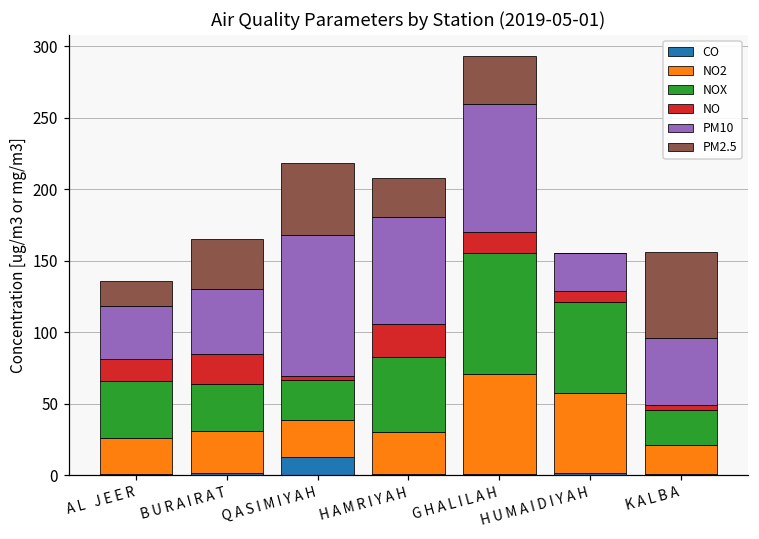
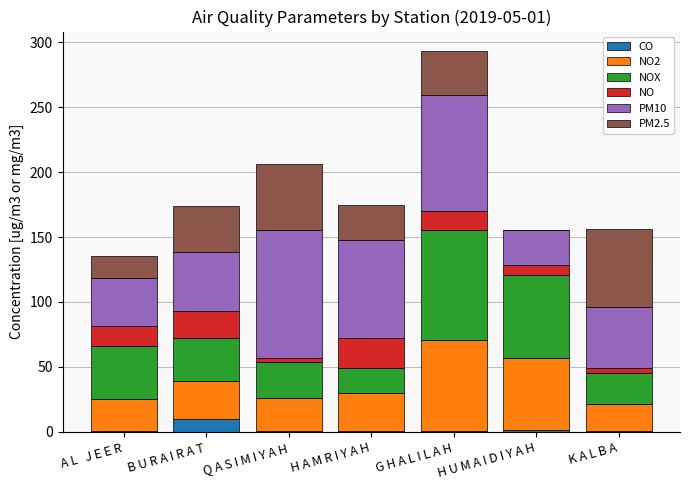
  {
    "CO": {
-     "B U R A I R A T": 1,
-     "Q A S I M I Y A H": 13
+     "B U R A I R A T": 10,
+     "Q A S I M I Y A H": 1
    },
    "NO2": {
      "A L J E E R": 25,
      "B U R A I R A T": 30,
      "Q A S I M I Y A H": 25,
      "H A M R I Y A H": 30,
      "G H A L I L A H": 70,
      "H U M A I D I Y A H": 56,
      "K A L B A": 21
    },
    "NOX": {
      "A L J E E R": 40,
      "B U R A I R A T": 33,
      "Q A S I M I Y A H": 28,
-     "H A M R I Y A H": 53,
+     "H A M R I Y A H": 19,
      "G H A L I L A H": 85,
      "H U M A I D I Y A H": 64,
      "K A L B A": 24
    },
    "NO": {
      "A L J E E R": 15,
      "B U R A I R A T": 21,
      "Q A S I M I Y A H": 3,
      "H A M R I Y A H": 23,
      "G H A L I L A H": 15,
      "H U M A I D I Y A H": 8,
      "K A L B A": 3
    },
    "PM10": {
      "A L J E E R": 37,
      "B U R A I R A T": 45,
      "Q A S I M I Y A H": 99,
      "H A M R I Y A H": 75,
      "G H A L I L A H": 89,
      "H U M A I D I Y A H": 27,
      "K A L B A": 47
    },
    "PM2.5": {
      "A L J E E R": 17,
      "B U R A I R A T": 35,
      "Q A S I M I Y A H": 51,
      "H A M R I Y A H": 27,
      "G H A L I L A H": 34,
      "H U M A I D I Y A H": 0,
      "K A L B A": 60
    }
  }
